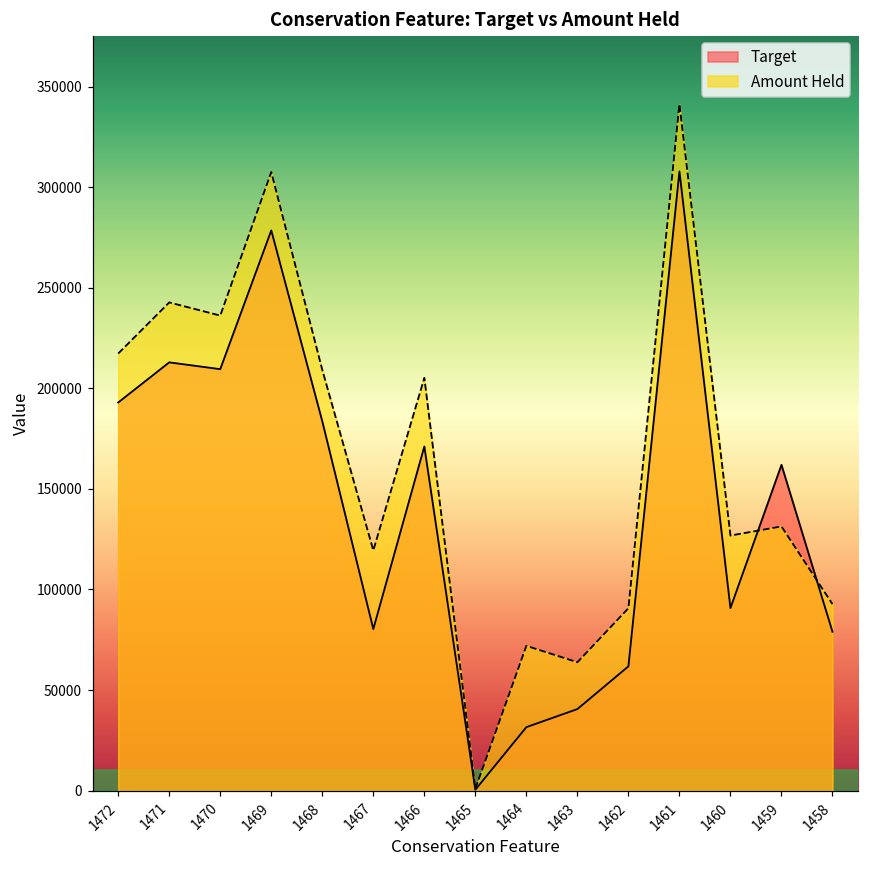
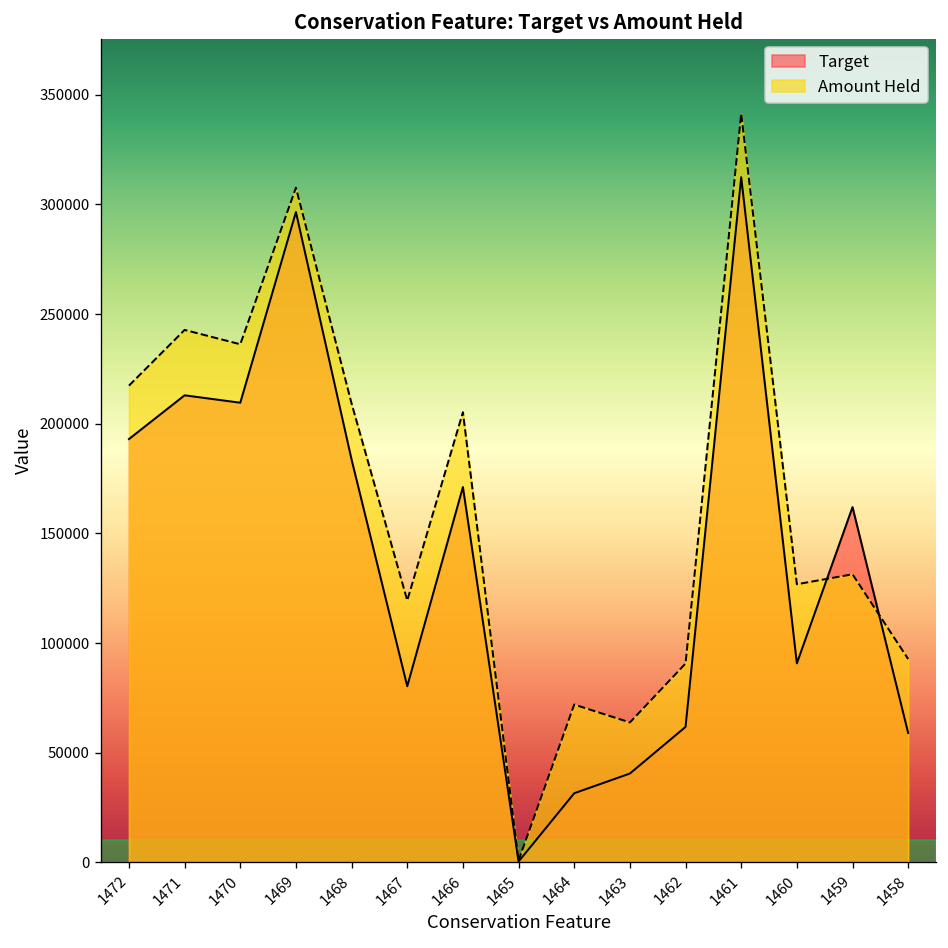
  {
    "Target": {
      "1472": 193000,
      "1471": 213000,
      "1470": 210000,
-     "1469": 279000,
+     "1469": 296000,
      "1468": 184000,
      "1467": 80000,
      "1466": 171000,
      "1464": 32000,
      "1463": 41000,
      "1462": 62000,
-     "1461": 308000,
+     "1461": 312000,
      "1460": 91000,
      "1459": 162000,
-     "1458": 79000
+     "1458": 59000
    },
    "Amount Held": {
      "1472": 217000,
      "1471": 243000,
      "1470": 236000,
      "1469": 308000,
      "1468": 209000,
      "1467": 119000,
      "1466": 205000,
      "1464": 72000,
      "1463": 64000,
      "1462": 91000,
      "1461": 341000,
      "1460": 127000,
      "1459": 131000,
      "1458": 93000
    }
  }
